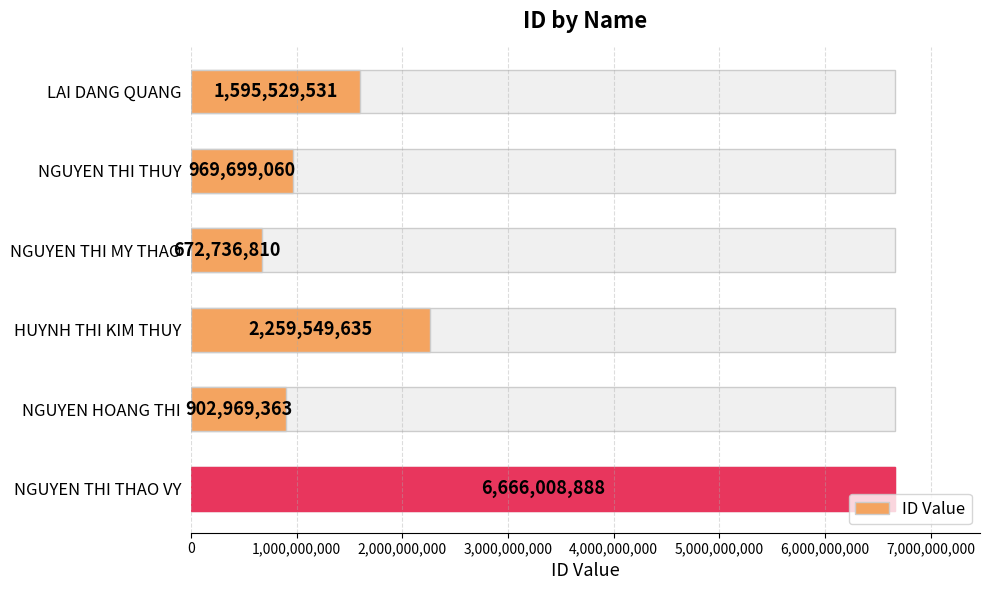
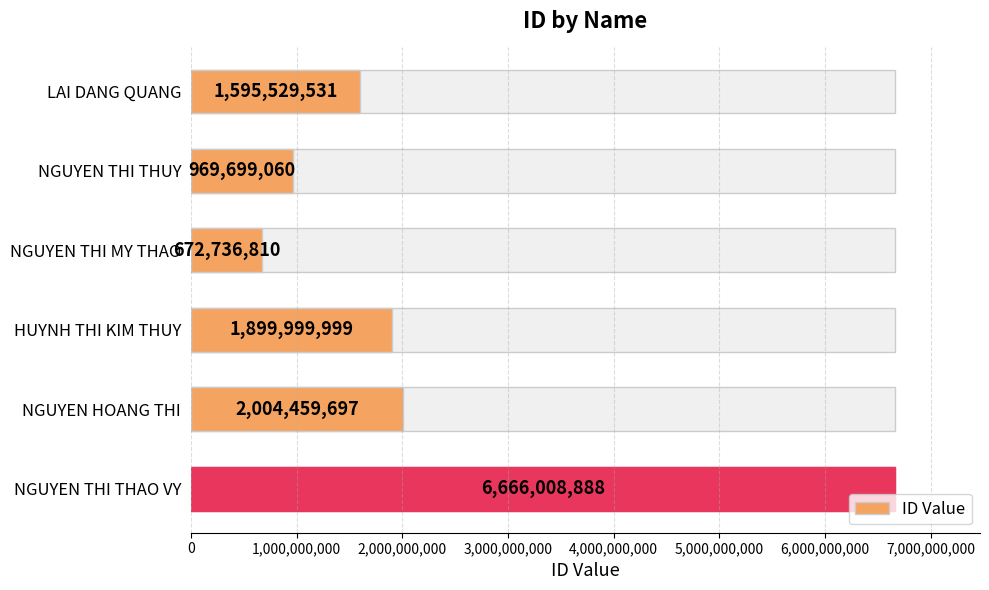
  {
    "ID Value": {
-     "HUYNH THI KIM THUY": "2,259,549,635",
-     "NGUYEN HOANG THI": "902,969,363",
+     "HUYNH THI KIM THUY": "1,899,999,999",
+     "NGUYEN HOANG THI": "2,004,459,697",
      "NGUYEN THI THAO VY": "6,666,008,888"
    }
  }
